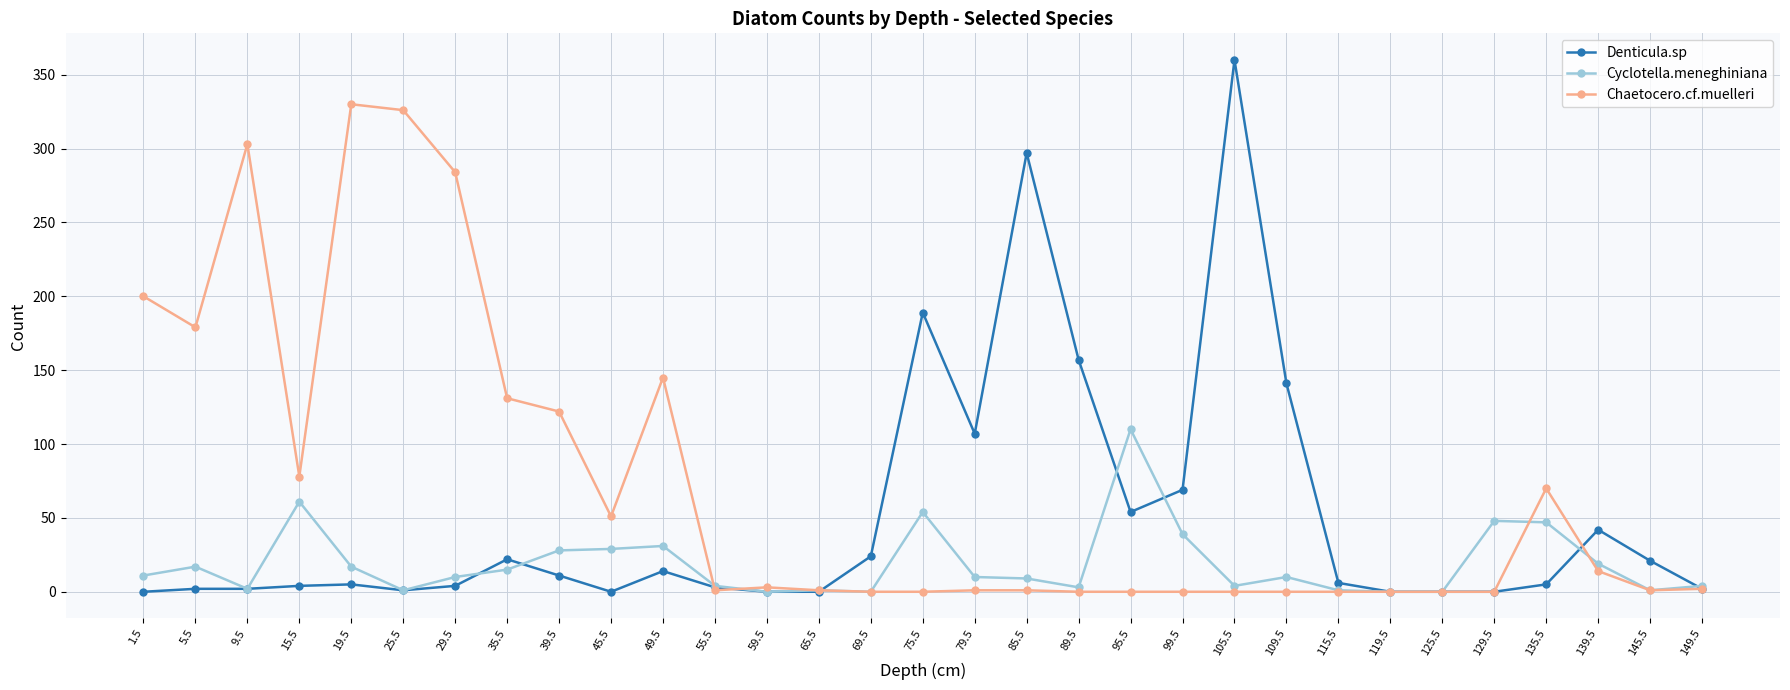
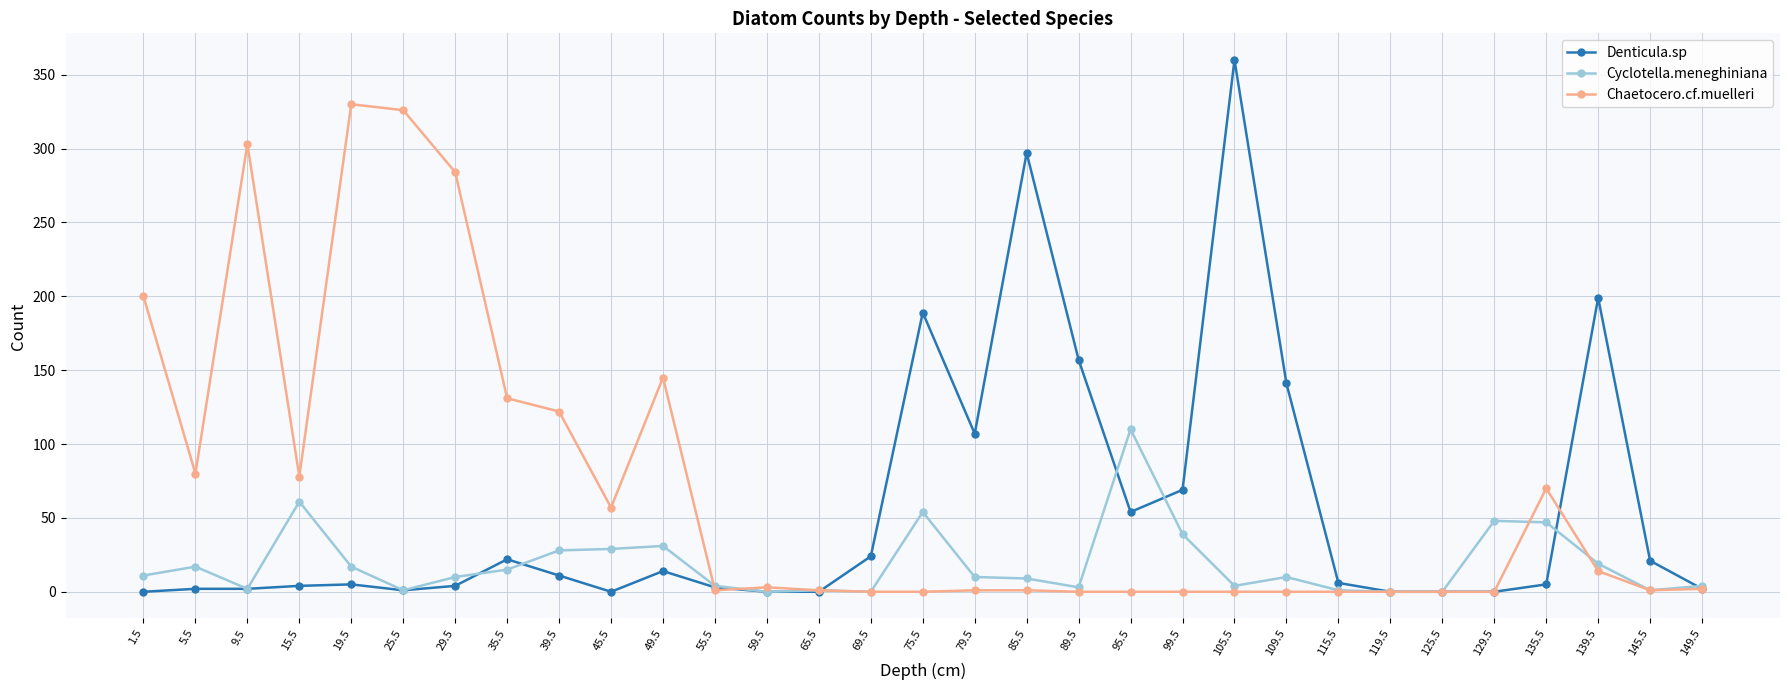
  {
    "Denticula.sp": {
      "1.5": 0,
      "5.5": 2,
      "15.5": 4,
      "19.5": 5,
      "29.5": 4,
      "35.5": 22,
      "39.5": 11,
      "45.5": 0,
      "49.5": 14,
      "69.5": 24,
      "75.5": 189,
      "79.5": 107,
      "85.5": 297,
      "89.5": 157,
      "95.5": 54,
      "99.5": 69,
      "105.5": 360,
      "109.5": 141,
      "115.5": 6,
      "135.5": 5,
-     "139.5": 42,
+     "139.5": 199,
      "145.5": 21
    },
    "Cyclotella.meneghiniana": {
      "1.5": 11,
      "5.5": 17,
      "15.5": 61,
      "19.5": 17,
      "29.5": 10,
      "35.5": 15,
      "39.5": 28,
      "45.5": 29,
      "49.5": 31,
      "75.5": 54,
      "79.5": 10,
      "85.5": 9,
      "89.5": 3,
      "95.5": 110,
      "99.5": 39,
      "105.5": 4,
      "109.5": 10,
      "129.5": 48,
      "135.5": 47,
      "139.5": 19,
      "149.5": 4
    },
    "Chaetocero.cf.muelleri": {
      "1.5": 200,
-     "5.5": 179,
+     "5.5": 80,
      "9.5": 303,
      "15.5": 78,
      "19.5": 330,
      "25.5": 326,
      "29.5": 284,
      "35.5": 131,
      "39.5": 122,
-     "45.5": 51,
+     "45.5": 57,
      "49.5": 145,
      "55.5": 1,
      "59.5": 3,
      "75.5": 0,
      "79.5": 1,
      "85.5": 1,
      "89.5": 0,
      "95.5": 0,
      "99.5": 0,
      "105.5": 0,
      "109.5": 0,
      "135.5": 70,
      "139.5": 14
    }
  }
